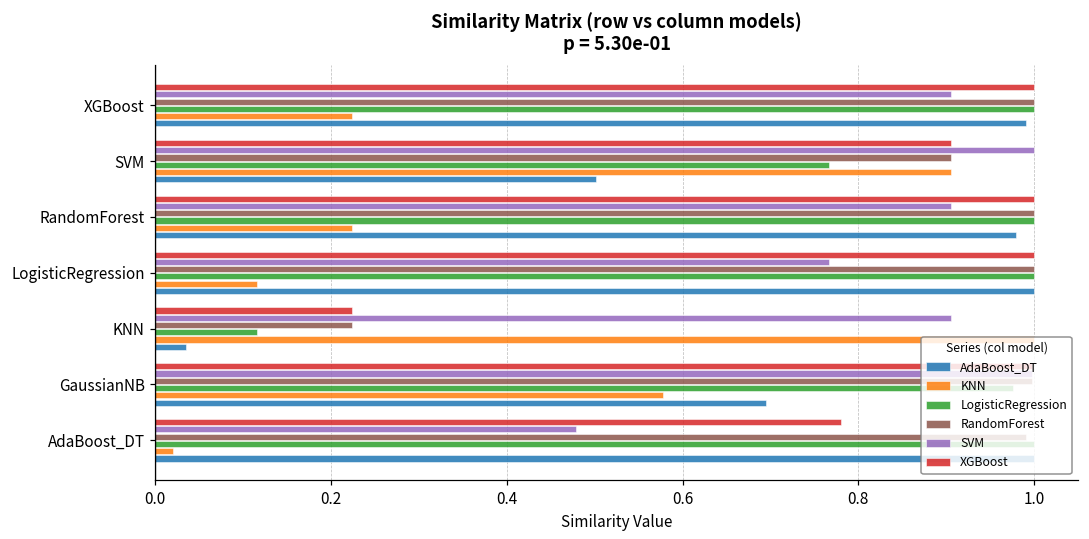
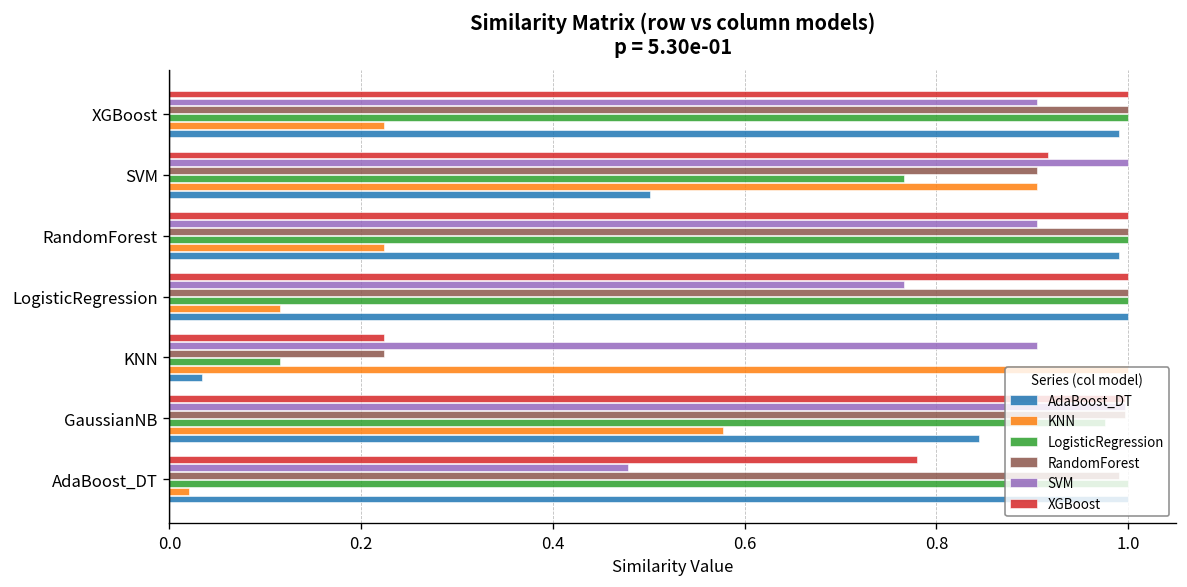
  {
    "AdaBoost_DT": {
      "XGBoost": 0.99,
      "SVM": 0.50,
-     "RandomForest": 0.98,
+     "RandomForest": 0.99,
      "LogisticRegression": 1.00,
      "KNN": 0.03,
-     "GaussianNB": 0.70
+     "GaussianNB": 0.84
    },
    "KNN": {
      "XGBoost": 0.22,
      "SVM": 0.91,
      "RandomForest": 0.22,
      "LogisticRegression": 0.12,
      "KNN": 1.00,
      "GaussianNB": 0.58,
      "AdaBoost_DT": 0.02
    },
    "LogisticRegression": {
      "XGBoost": 1.00,
      "SVM": 0.77,
      "RandomForest": 1.00,
      "LogisticRegression": 1.00,
      "KNN": 0.12
    },
    "RandomForest": {
      "XGBoost": 1.00,
      "SVM": 0.91,
      "RandomForest": 1.00,
      "LogisticRegression": 1.00,
      "KNN": 0.22
    },
    "SVM": {
      "XGBoost": 0.91,
      "SVM": 1.00,
      "RandomForest": 0.91,
      "LogisticRegression": 0.77,
      "KNN": 0.91,
      "AdaBoost_DT": 0.48
    },
    "XGBoost": {
      "XGBoost": 1.00,
-     "SVM": 0.91,
+     "SVM": 0.92,
      "RandomForest": 1.00,
      "LogisticRegression": 1.00,
      "KNN": 0.22,
      "AdaBoost_DT": 0.78
    }
  }
